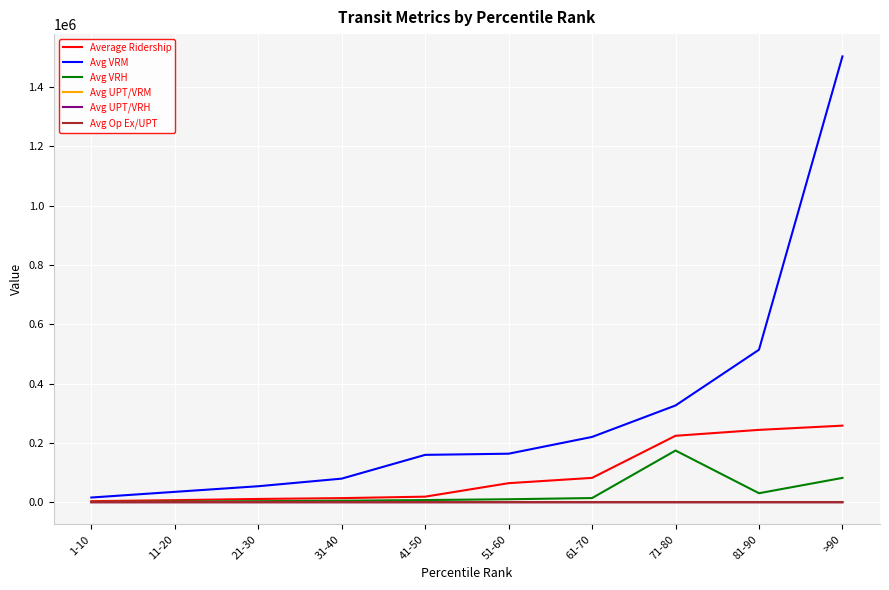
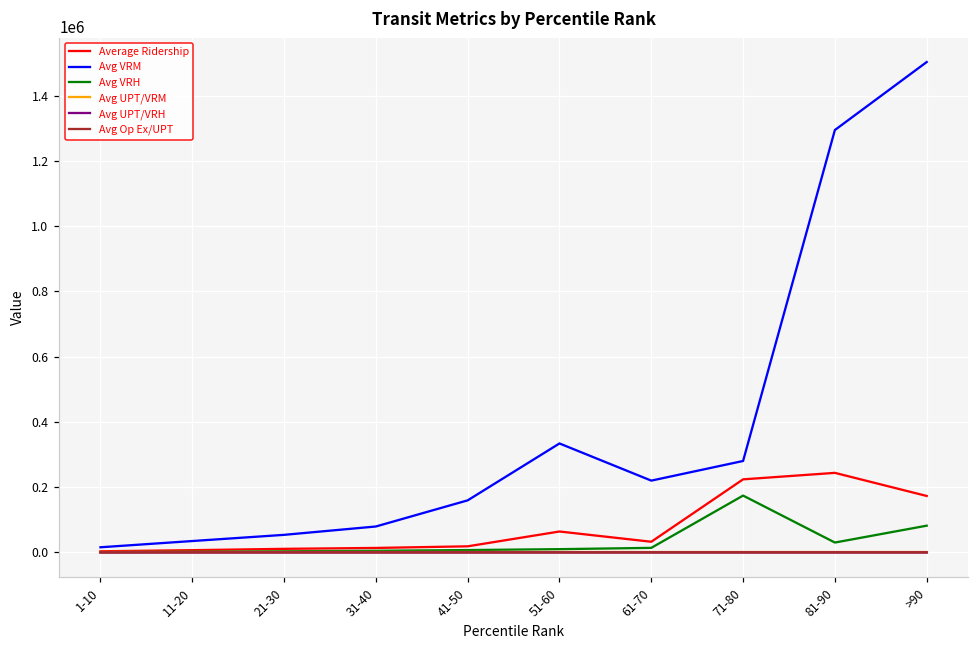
  {
    "Average Ridership": {
      "31-40": 10000,
      "41-50": 20000,
      "51-60": 60000,
-     "61-70": 80000,
+     "61-70": 30000,
      "71-80": 220000,
      "81-90": 240000,
-     ">90": 260000
+     ">90": 170000
    },
    "Avg VRM": {
      "1-10": 20000,
      "11-20": 30000,
      "21-30": 50000,
      "31-40": 80000,
      "41-50": 160000,
-     "51-60": 160000,
+     "51-60": 330000,
      "61-70": 220000,
-     "71-80": 330000,
-     "81-90": 510000,
+     "71-80": 280000,
+     "81-90": 1290000,
      ">90": 1500000
    },
    "Avg VRH": {
      "51-60": 10000,
      "61-70": 10000,
      "71-80": 170000,
      "81-90": 30000,
      ">90": 80000
    },
    "Avg Op Ex/UPT": {
      "51-60": 0,
      "61-70": 0,
      "71-80": 0,
      "81-90": 0,
      ">90": 0
    }
  }
